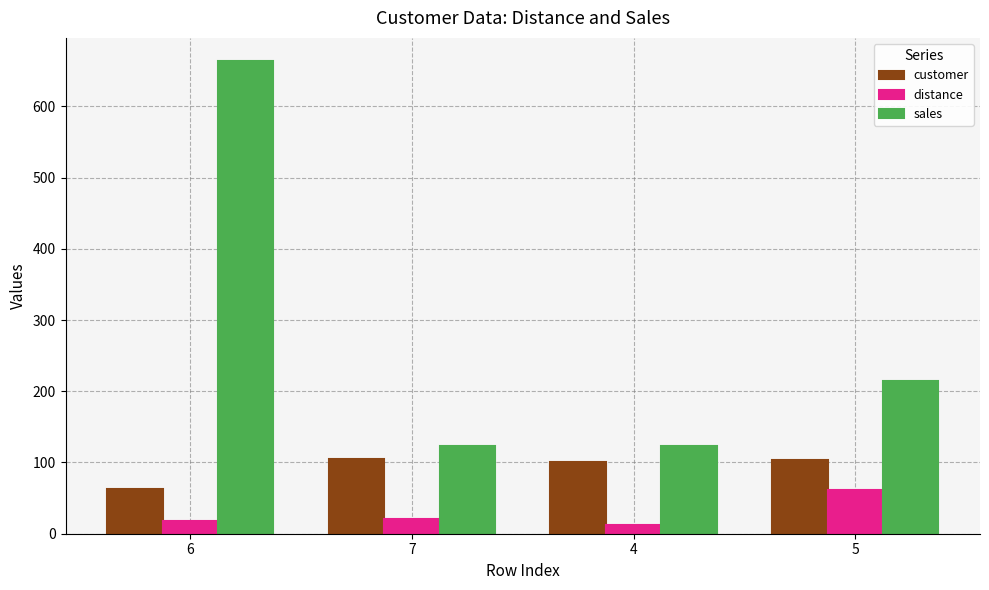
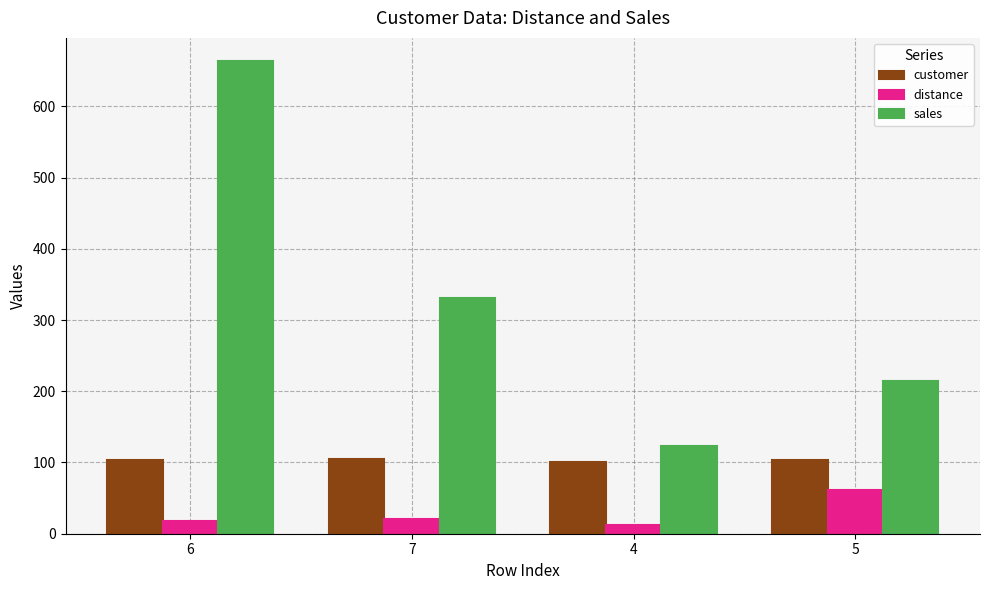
  {
    "customer": {
-     "6": 60,
+     "6": 100,
      "7": 110,
      "4": 100,
      "5": 100
    },
    "distance": {
      "6": 20,
      "7": 20,
      "4": 10,
      "5": 60
    },
    "sales": {
      "6": 660,
-     "7": 120,
+     "7": 330,
      "4": 120,
      "5": 210
    }
  }
